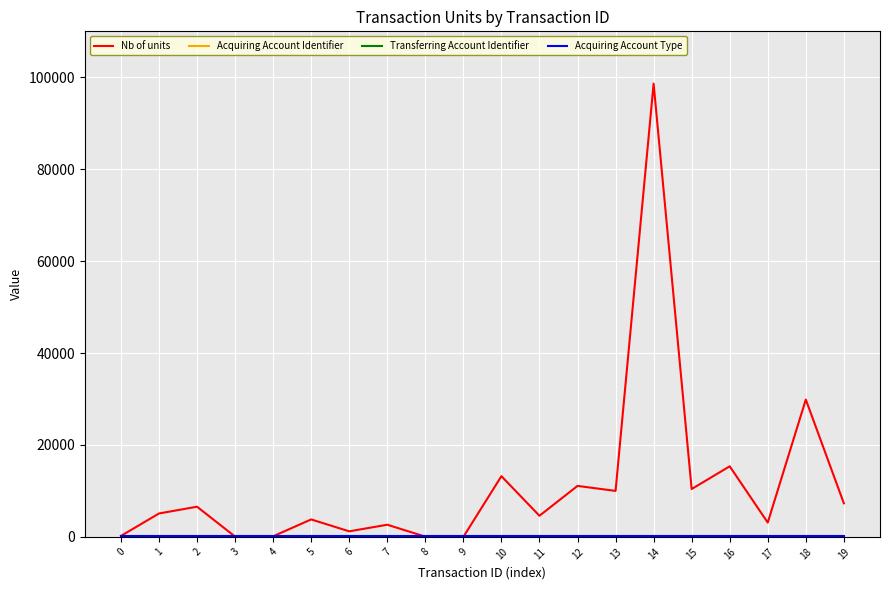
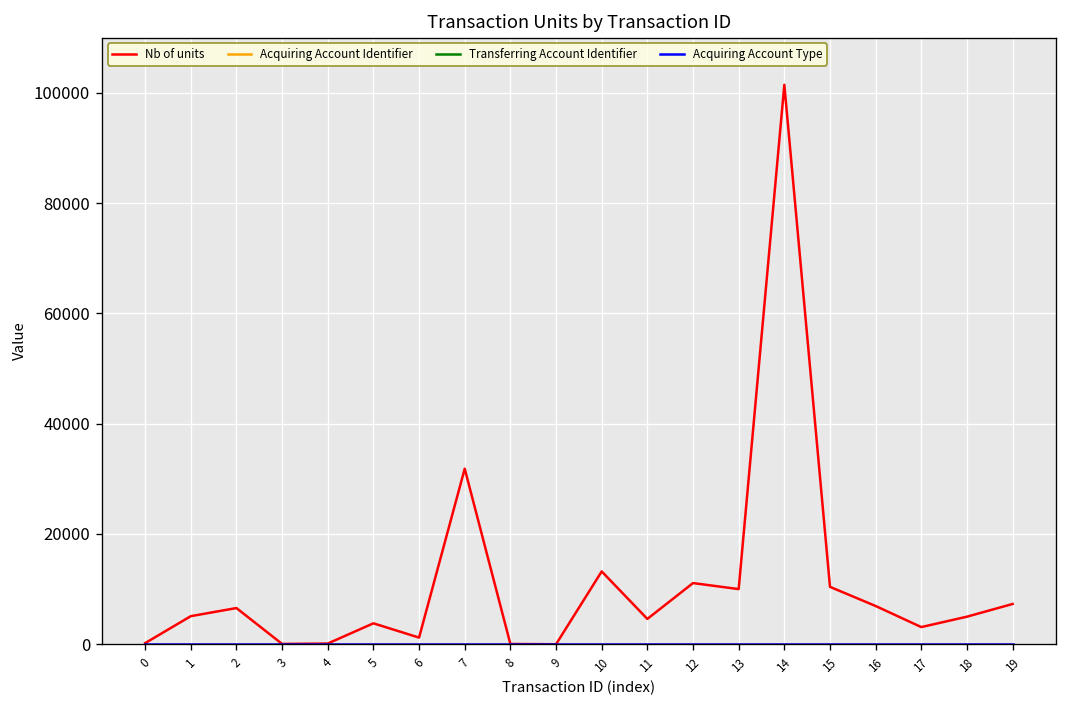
  {
    "Nb of units": {
      "1": 5000,
      "2": 7000,
      "5": 4000,
      "6": 1000,
-     "7": 3000,
+     "7": 32000,
      "10": 13000,
      "11": 5000,
      "12": 11000,
      "13": 10000,
-     "14": 99000,
+     "14": 101000,
      "15": 10000,
-     "16": 15000,
+     "16": 7000,
      "17": 3000,
-     "18": 30000,
+     "18": 5000,
      "19": 7000
    },
    "Acquiring Account Type": {
      "1": 0,
      "2": 0,
      "5": 0,
      "6": 0,
      "7": 0,
      "10": 0,
      "11": 0,
      "12": 0,
      "13": 0,
      "14": 0,
      "15": 0,
      "16": 0,
      "17": 0,
      "18": 0,
      "19": 0
    }
  }
